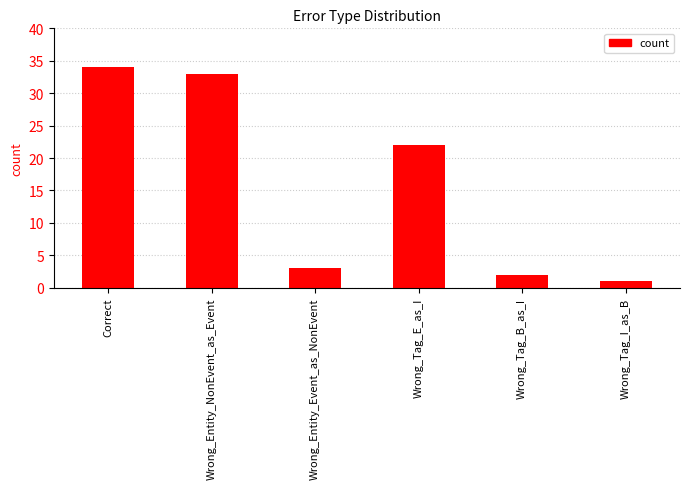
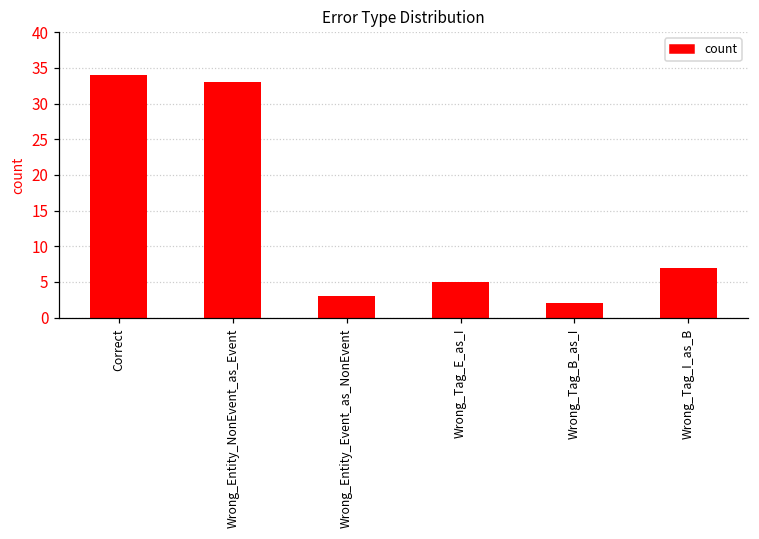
  {
    "Correct": 34,
    "Wrong_Entity_NonEvent_as_Event": 33,
    "Wrong_Entity_Event_as_NonEvent": 3,
-   "Wrong_Tag_E_as_I": 22,
+   "Wrong_Tag_E_as_I": 5,
    "Wrong_Tag_B_as_I": 2,
-   "Wrong_Tag_I_as_B": 1
+   "Wrong_Tag_I_as_B": 7
  }
